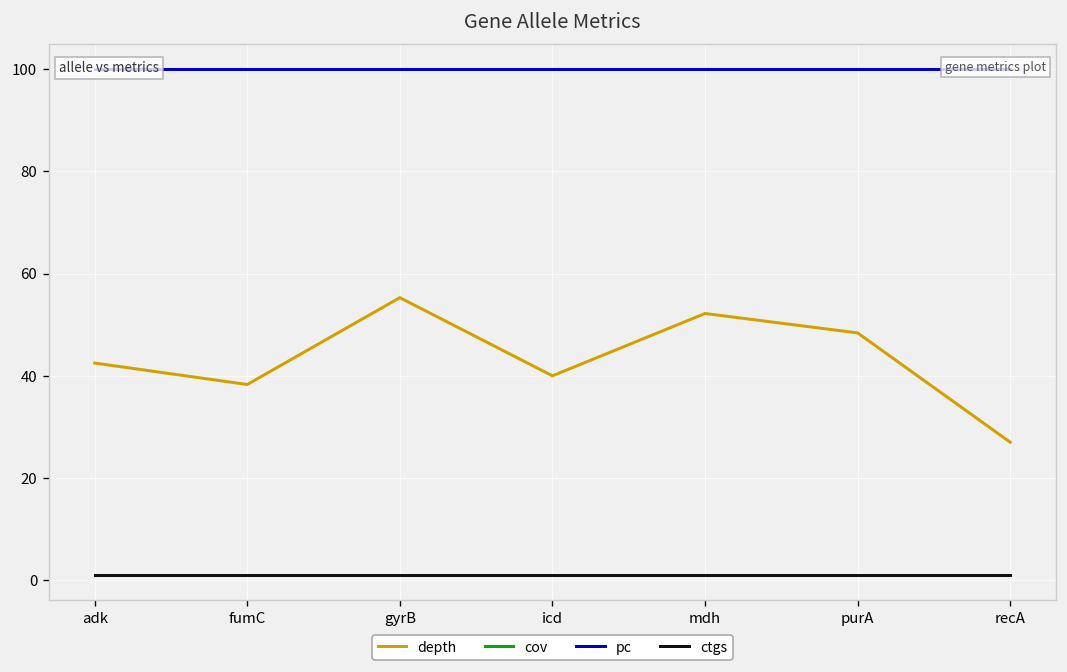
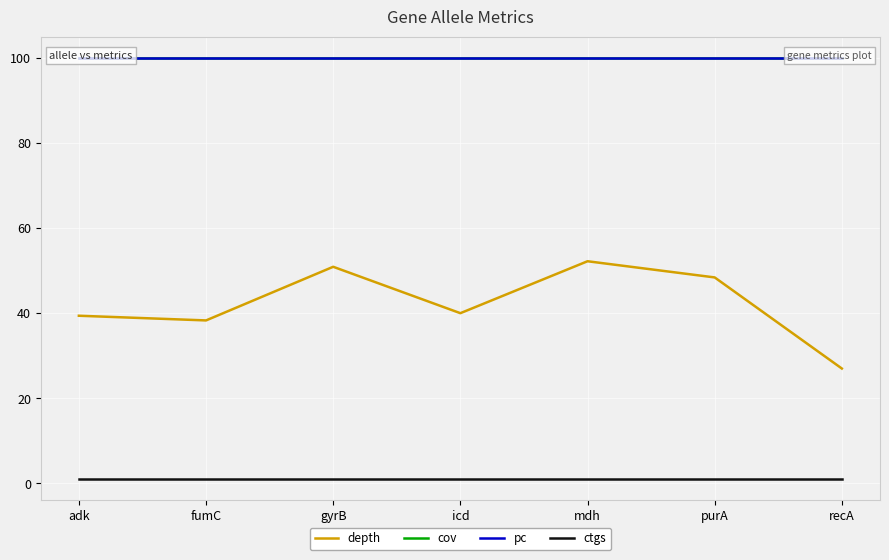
  {
    "depth": {
-     "adk": 43,
+     "adk": 39,
      "fumC": 38,
-     "gyrB": 55,
+     "gyrB": 51,
      "icd": 40,
      "mdh": 52,
      "purA": 48,
      "recA": 27
    },
    "pc": {
      "fumC": 100,
      "gyrB": 100,
      "icd": 100,
      "mdh": 100,
      "purA": 100
    },
    "ctgs": {
      "adk": 1,
      "fumC": 1,
      "gyrB": 1,
      "icd": 1,
      "mdh": 1,
      "purA": 1,
      "recA": 1
    }
  }
